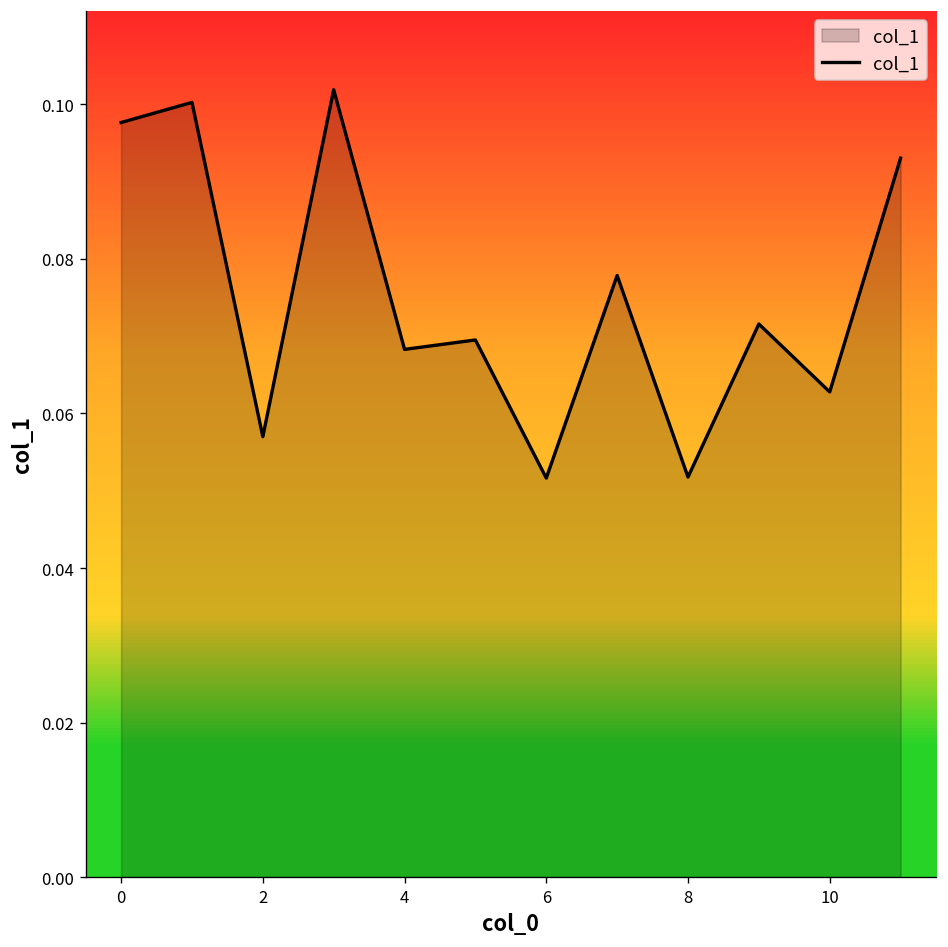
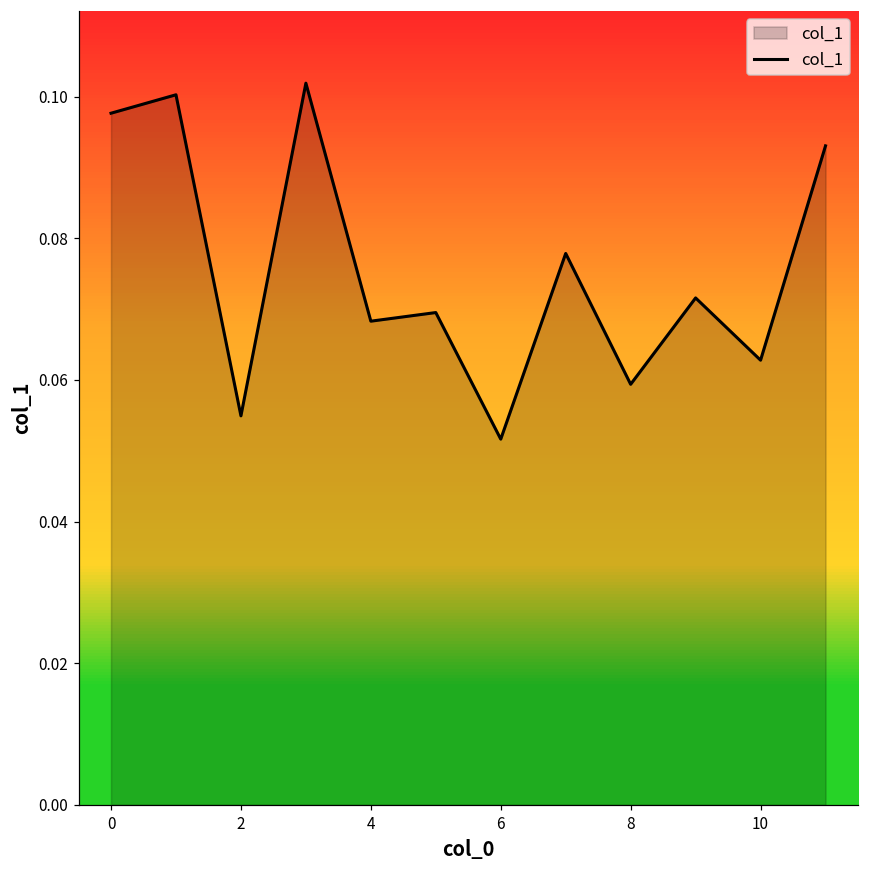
  {
    "0": 0.098,
-   "2": 0.057,
+   "2": 0.055,
    "4": 0.068,
    "6": 0.052,
-   "8": 0.052,
+   "8": 0.059,
    "10": 0.063
  }
